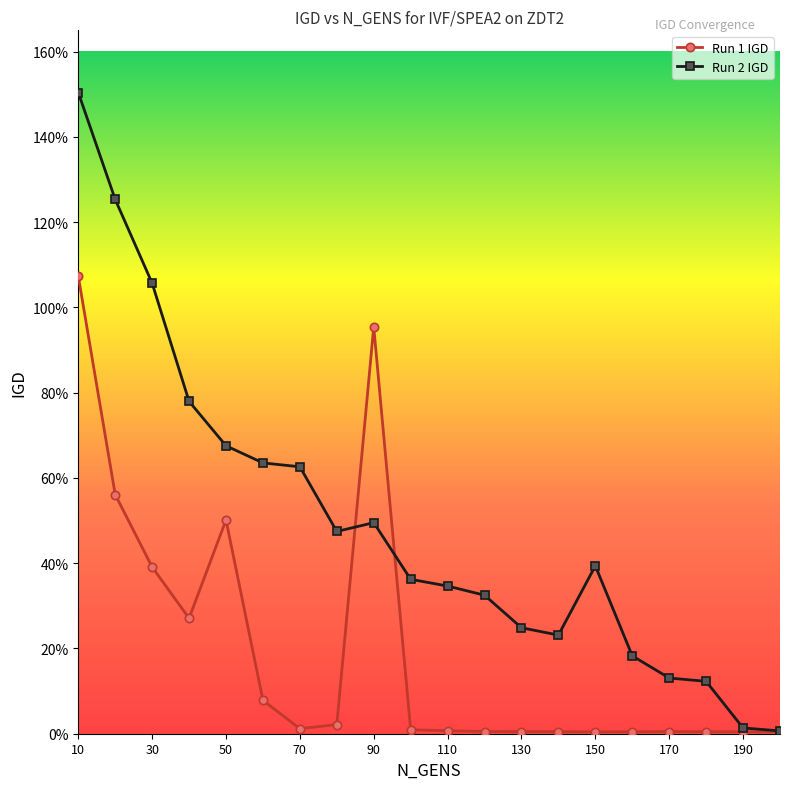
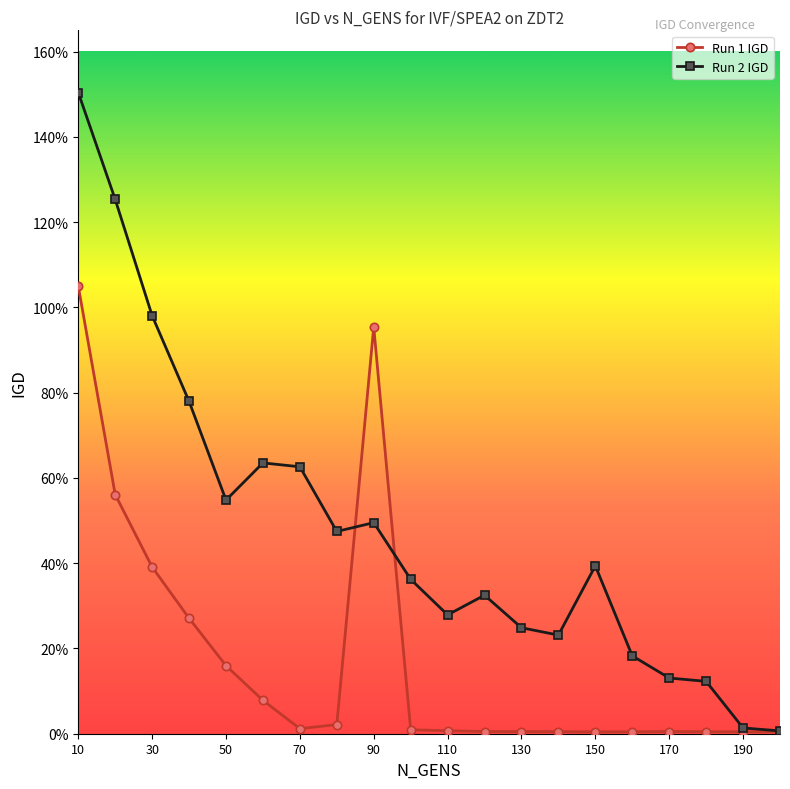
  {
    "Run 1 IGD": {
-     "10": "107%",
+     "10": "105%",
      "30": "39%",
-     "50": "50%",
+     "50": "16%",
      "70": "1%",
      "90": "95%",
      "110": "1%",
      "130": "0%",
      "150": "0%",
      "170": "1%",
      "190": "0%"
    },
    "Run 2 IGD": {
      "10": "150%",
-     "30": "106%",
-     "50": "68%",
+     "30": "98%",
+     "50": "55%",
      "70": "63%",
      "90": "50%",
-     "110": "35%",
+     "110": "28%",
      "130": "25%",
      "150": "39%",
      "170": "13%",
      "190": "1%"
    }
  }
